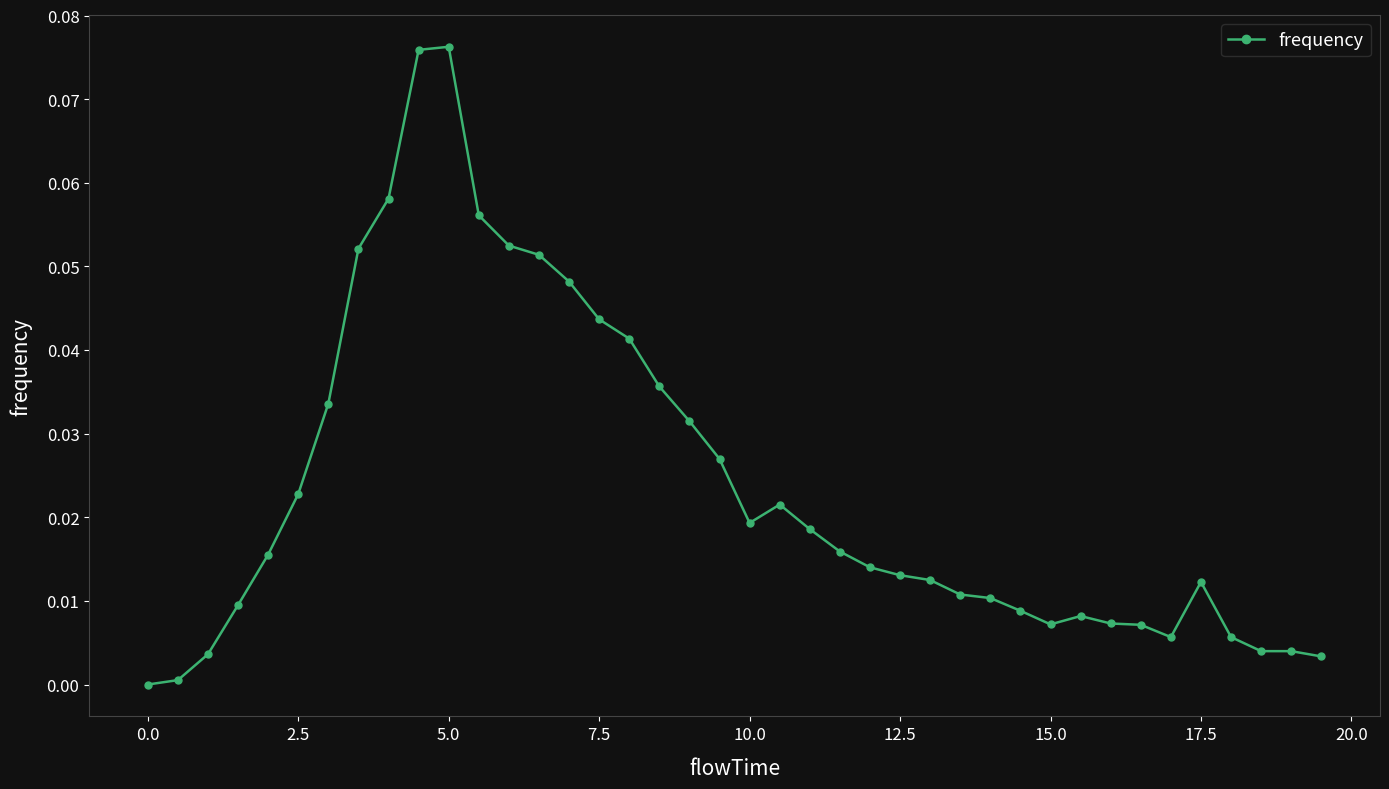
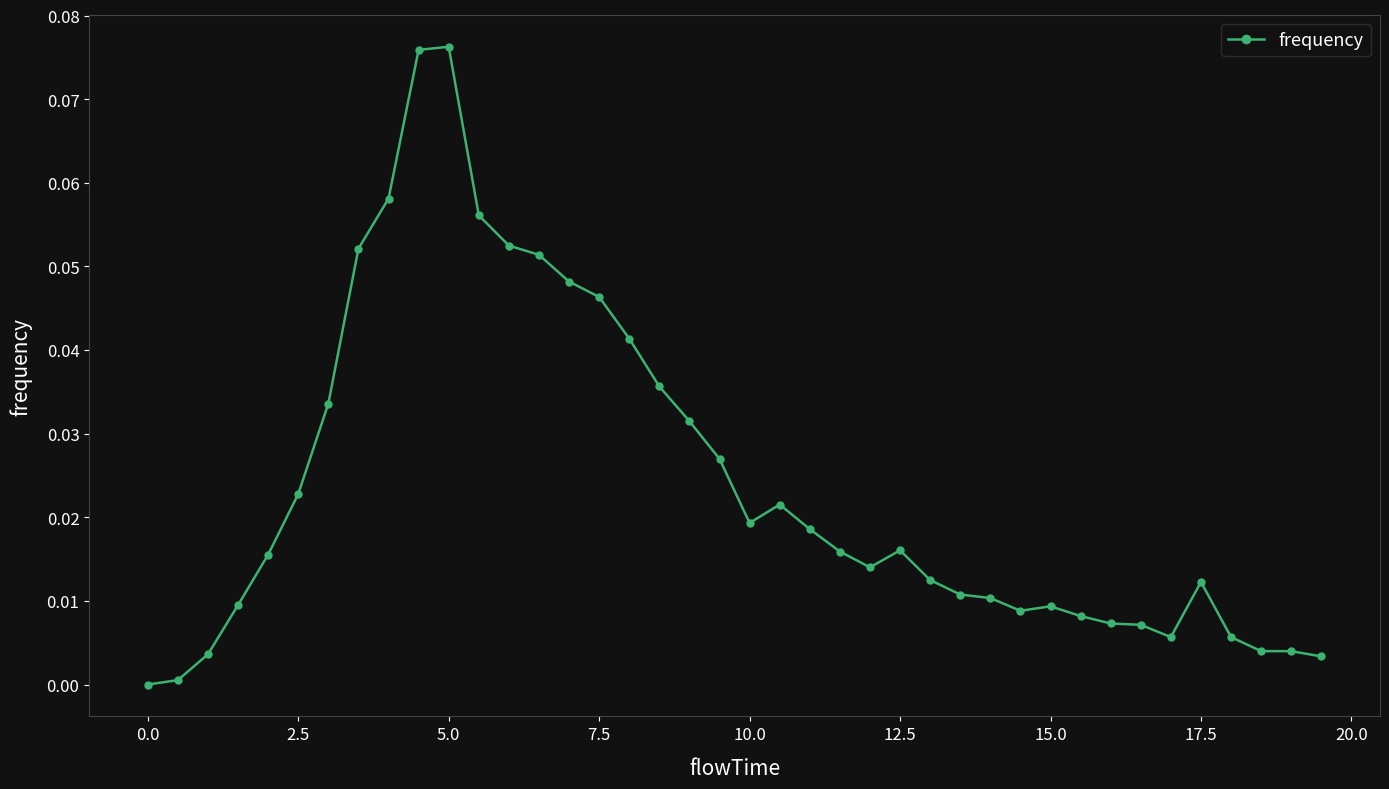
  {
    "0.0": 0.000,
    "2.5": 0.023,
    "5.0": 0.076,
-   "7.5": 0.044,
+   "7.5": 0.046,
    "10.0": 0.019,
-   "12.5": 0.013,
-   "15.0": 0.007,
+   "12.5": 0.016,
+   "15.0": 0.009,
    "17.5": 0.012
  }
